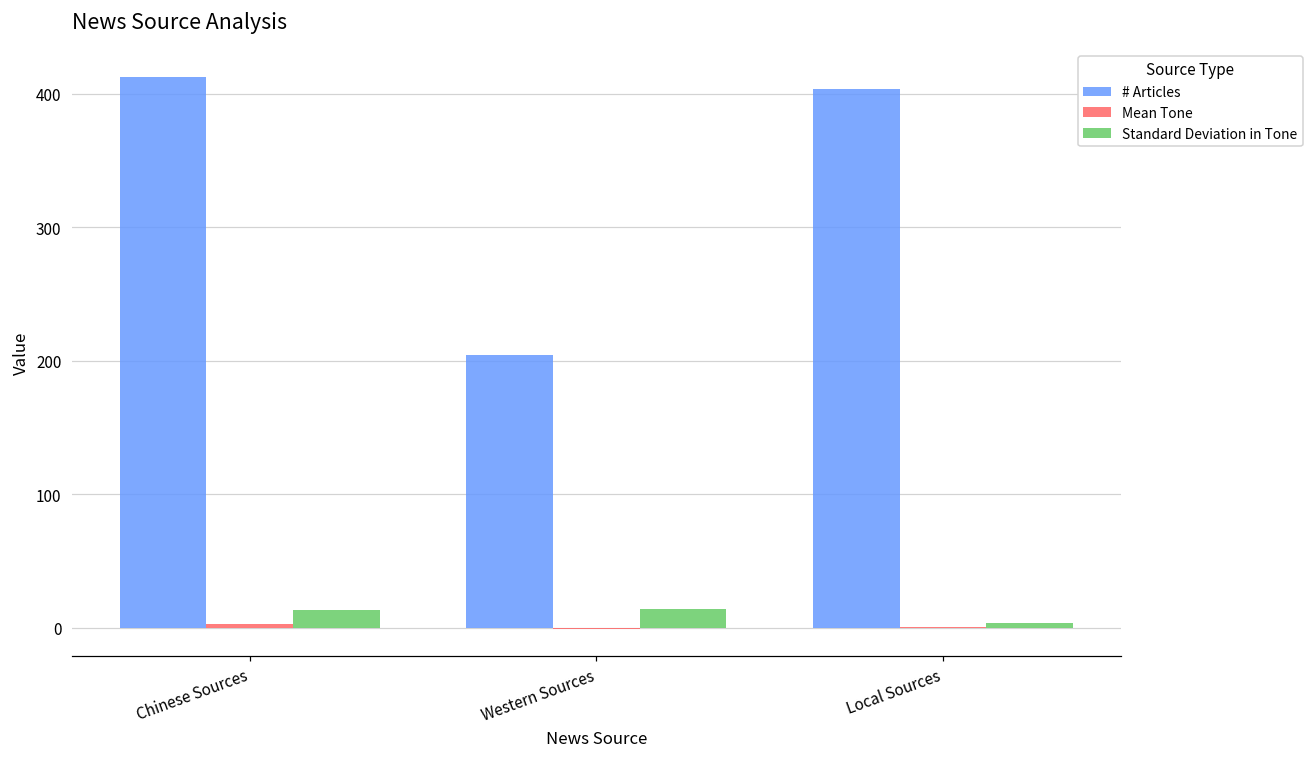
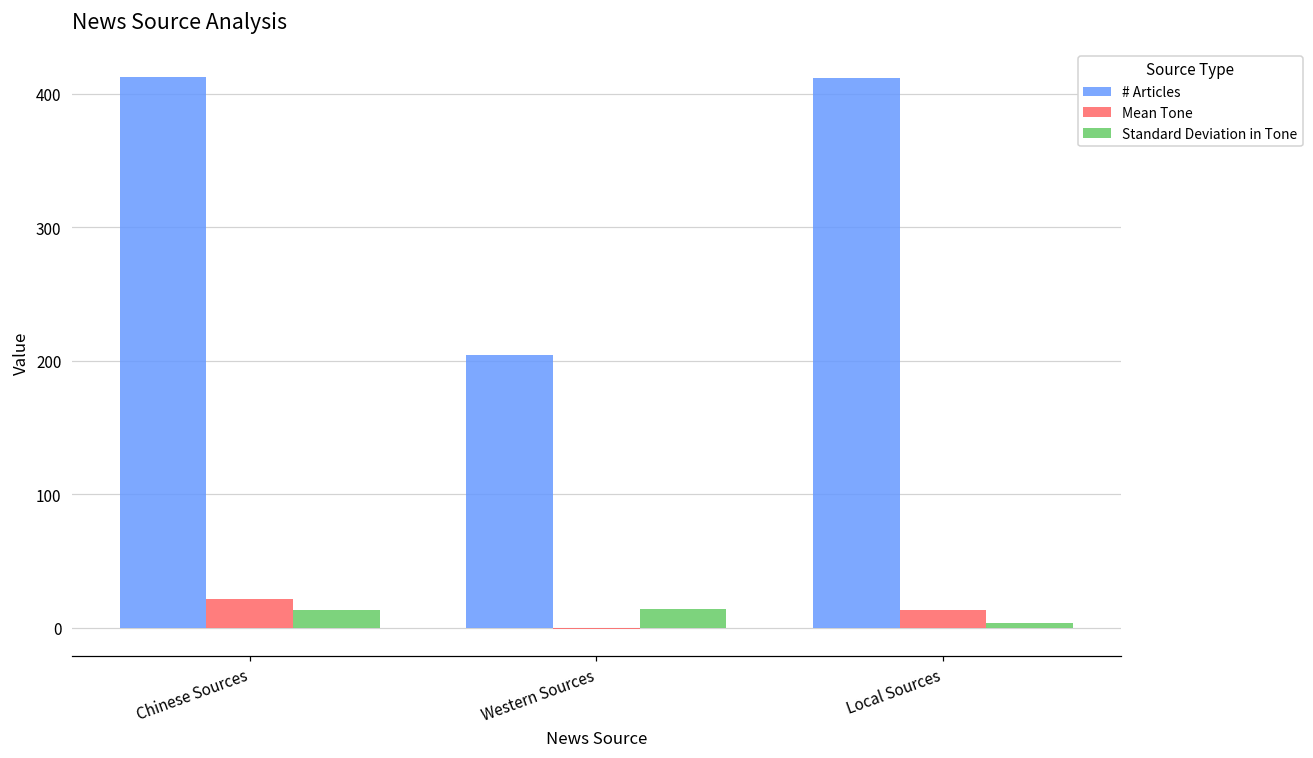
  {
    "# Articles": {
      "Chinese Sources": 413,
      "Western Sources": 204,
-     "Local Sources": 404
+     "Local Sources": 412
    },
    "Mean Tone": {
-     "Chinese Sources": 3,
-     "Local Sources": 0
+     "Chinese Sources": 22,
+     "Local Sources": 14
    },
    "Standard Deviation in Tone": {
      "Chinese Sources": 13,
      "Western Sources": 14,
      "Local Sources": 3
    }
  }
